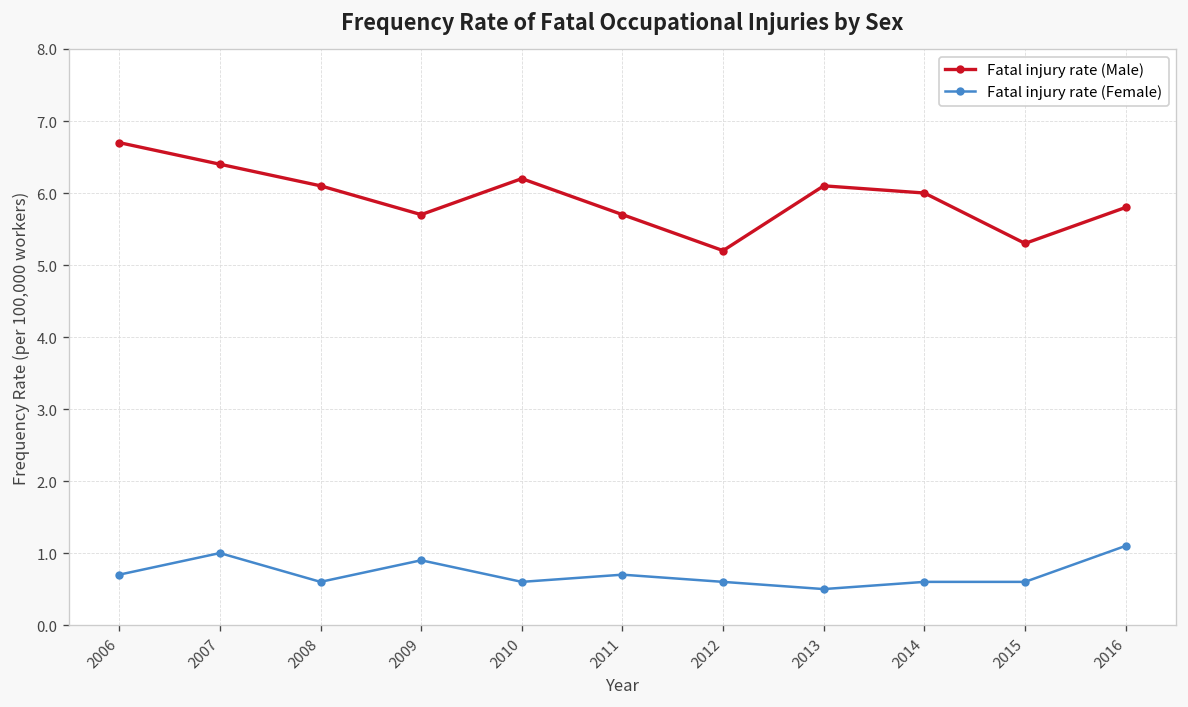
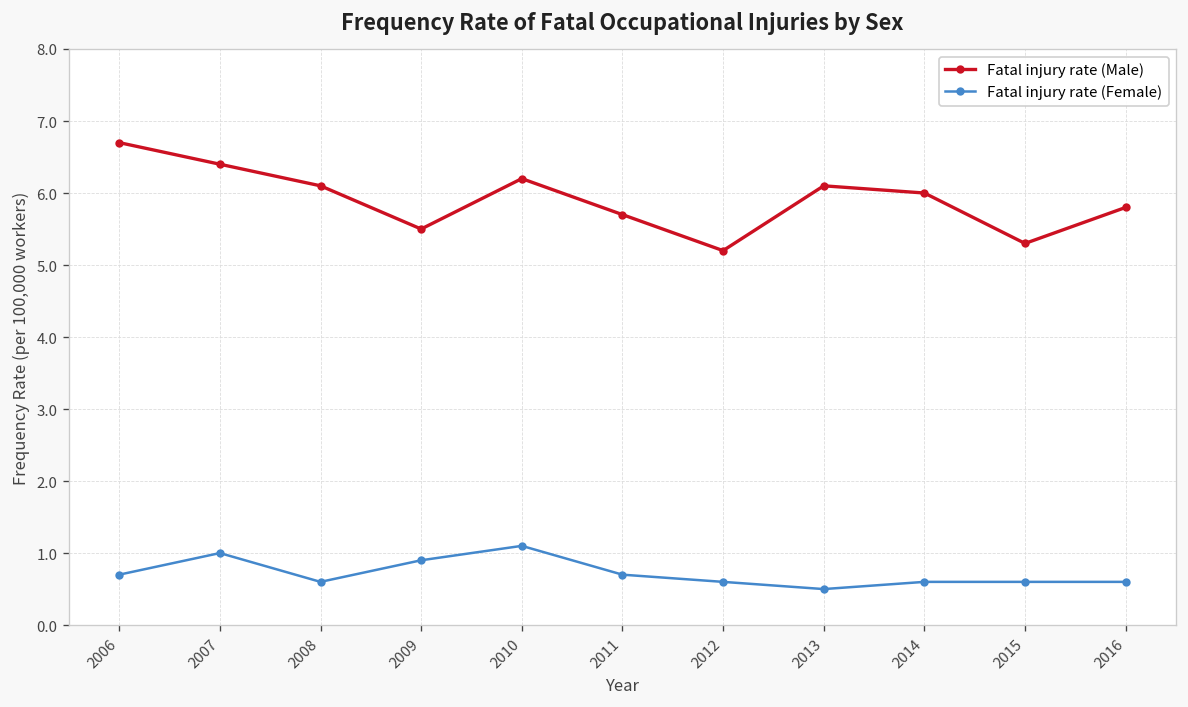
  {
    "Fatal injury rate (Male)": {
      "2006": 6.7,
      "2007": 6.4,
      "2008": 6.1,
-     "2009": 5.7,
+     "2009": 5.5,
      "2010": 6.2,
      "2011": 5.7,
      "2012": 5.2,
      "2013": 6.1,
      "2014": 6.0,
      "2015": 5.3,
      "2016": 5.8
    },
    "Fatal injury rate (Female)": {
      "2006": 0.7,
      "2007": 1.0,
      "2008": 0.6,
      "2009": 0.9,
-     "2010": 0.6,
+     "2010": 1.1,
      "2011": 0.7,
      "2012": 0.6,
      "2013": 0.5,
      "2014": 0.6,
      "2015": 0.6,
-     "2016": 1.1
+     "2016": 0.6
    }
  }
